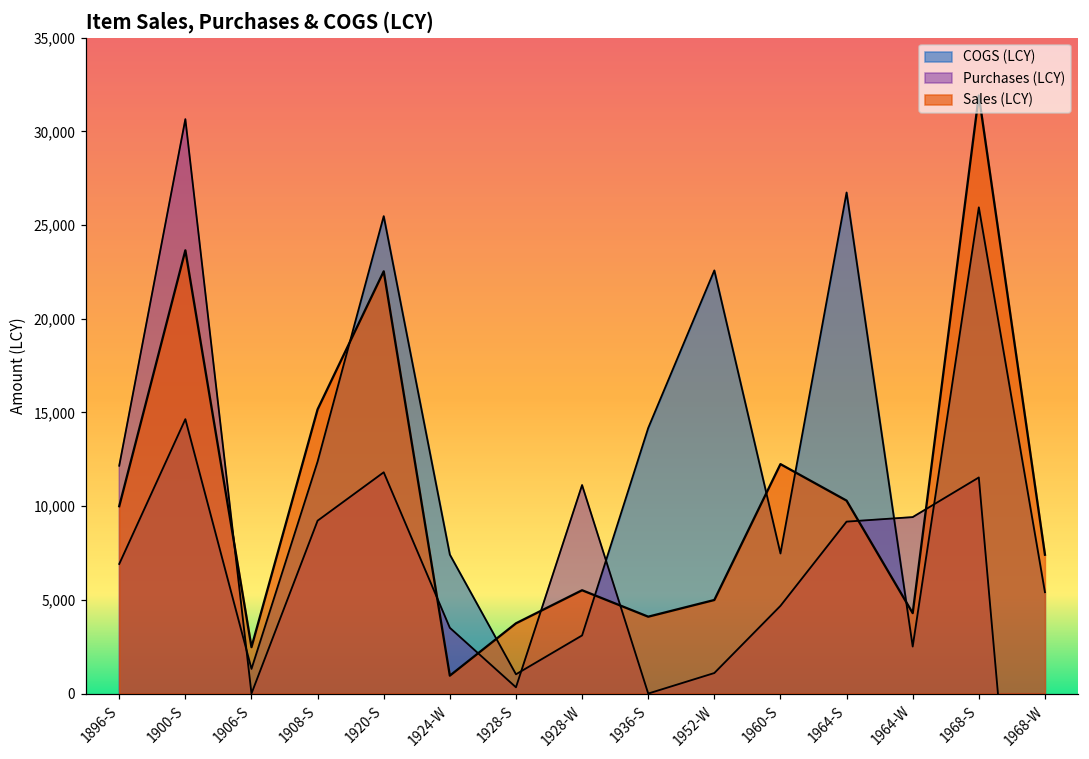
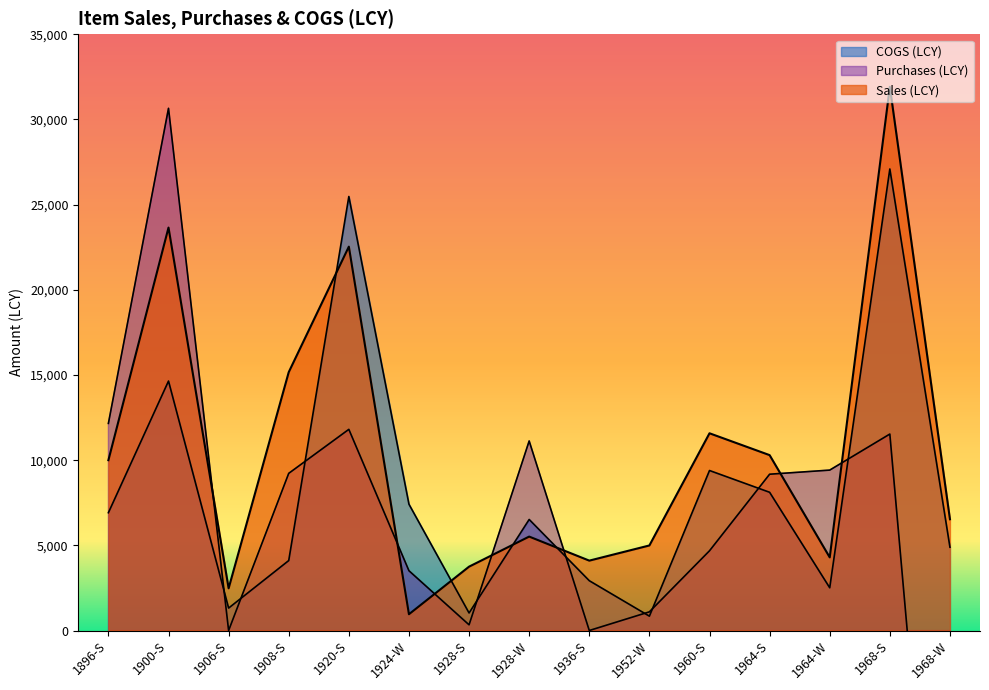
  {
    "COGS (LCY)": {
      "1896-S": "6,900",
      "1900-S": "14,600",
      "1906-S": "1,300",
-     "1908-S": "12,400",
+     "1908-S": "4,100",
      "1920-S": "25,500",
      "1924-W": "7,400",
      "1928-S": "1,000",
-     "1928-W": "3,100",
-     "1936-S": "14,200",
-     "1952-W": "22,600",
-     "1960-S": "7,500",
-     "1964-S": "26,700",
+     "1928-W": "6,500",
+     "1936-S": "2,900",
+     "1952-W": "800",
+     "1960-S": "9,400",
+     "1964-S": "8,100",
      "1964-W": "2,500",
-     "1968-S": "25,900",
-     "1968-W": "5,400"
+     "1968-S": "27,100",
+     "1968-W": "4,900"
    },
    "Sales (LCY)": {
      "1896-S": "10,000",
      "1900-S": "23,700",
      "1906-S": "2,500",
      "1908-S": "15,200",
      "1920-S": "22,500",
      "1924-W": "1,000",
      "1928-S": "3,700",
      "1928-W": "5,500",
      "1936-S": "4,100",
      "1952-W": "5,000",
-     "1960-S": "12,200",
+     "1960-S": "11,600",
      "1964-S": "10,300",
      "1964-W": "4,300",
-     "1968-W": "7,400"
+     "1968-W": "6,500"
    }
  }
